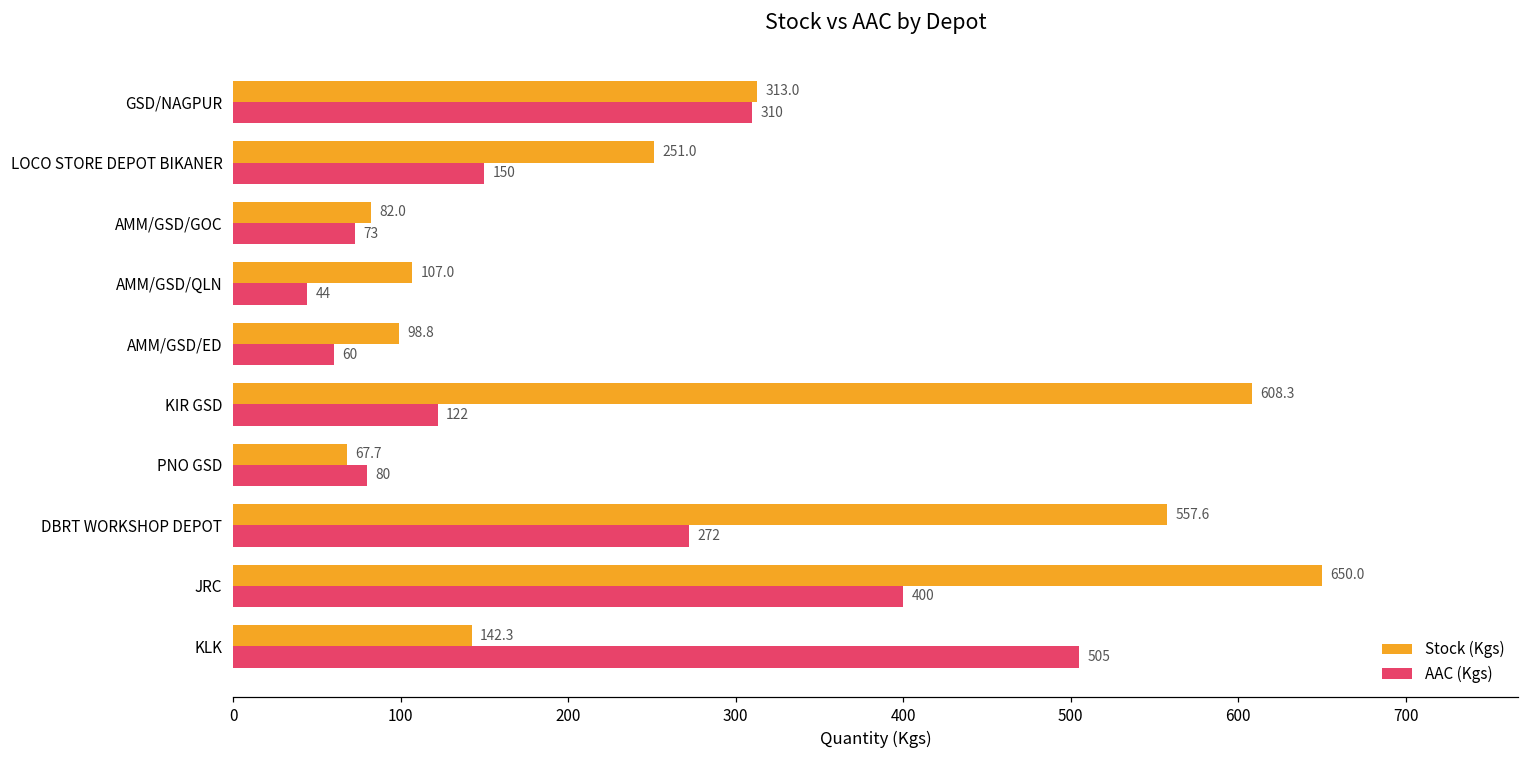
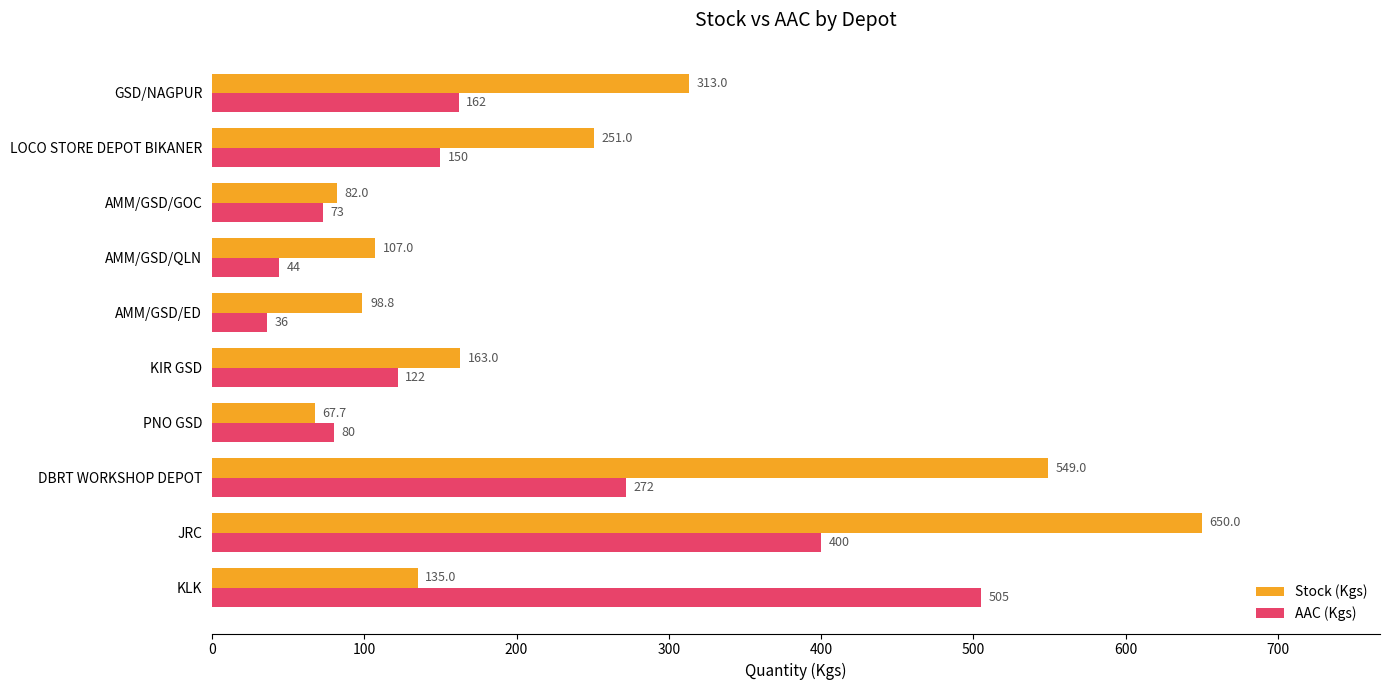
  {
    "Stock (Kgs)": {
      "GSD/NAGPUR": 313.0,
      "LOCO STORE DEPOT BIKANER": 251.0,
      "AMM/GSD/GOC": 82.0,
      "AMM/GSD/QLN": 107.0,
      "AMM/GSD/ED": 98.8,
-     "KIR GSD": 608.3,
+     "KIR GSD": 163.0,
      "PNO GSD": 67.7,
-     "DBRT WORKSHOP DEPOT": 557.6,
+     "DBRT WORKSHOP DEPOT": 549.0,
      "JRC": 650.0,
-     "KLK": 142.3
+     "KLK": 135.0
    },
    "AAC (Kgs)": {
-     "GSD/NAGPUR": 310,
+     "GSD/NAGPUR": 162,
      "LOCO STORE DEPOT BIKANER": 150,
      "AMM/GSD/GOC": 73,
      "AMM/GSD/QLN": 44,
-     "AMM/GSD/ED": 60,
+     "AMM/GSD/ED": 36,
      "KIR GSD": 122,
      "PNO GSD": 80,
      "DBRT WORKSHOP DEPOT": 272,
      "JRC": 400,
      "KLK": 505
    }
  }
